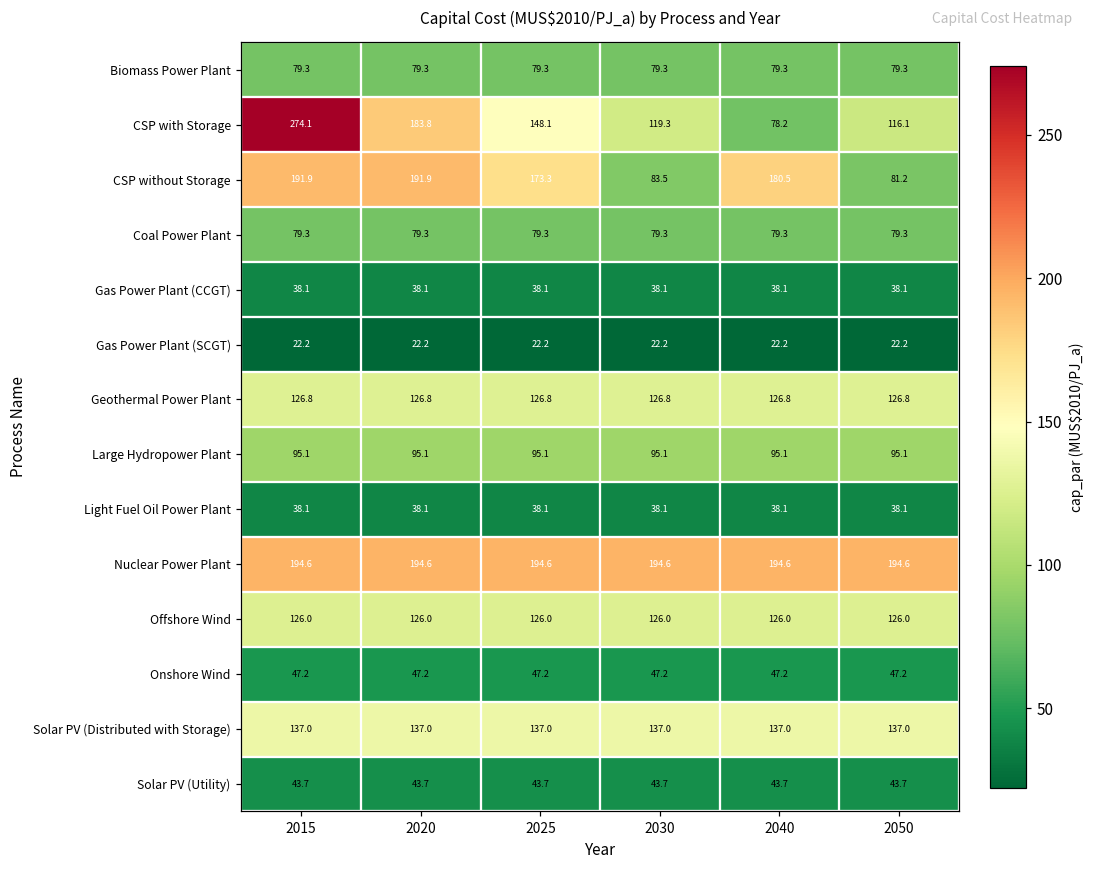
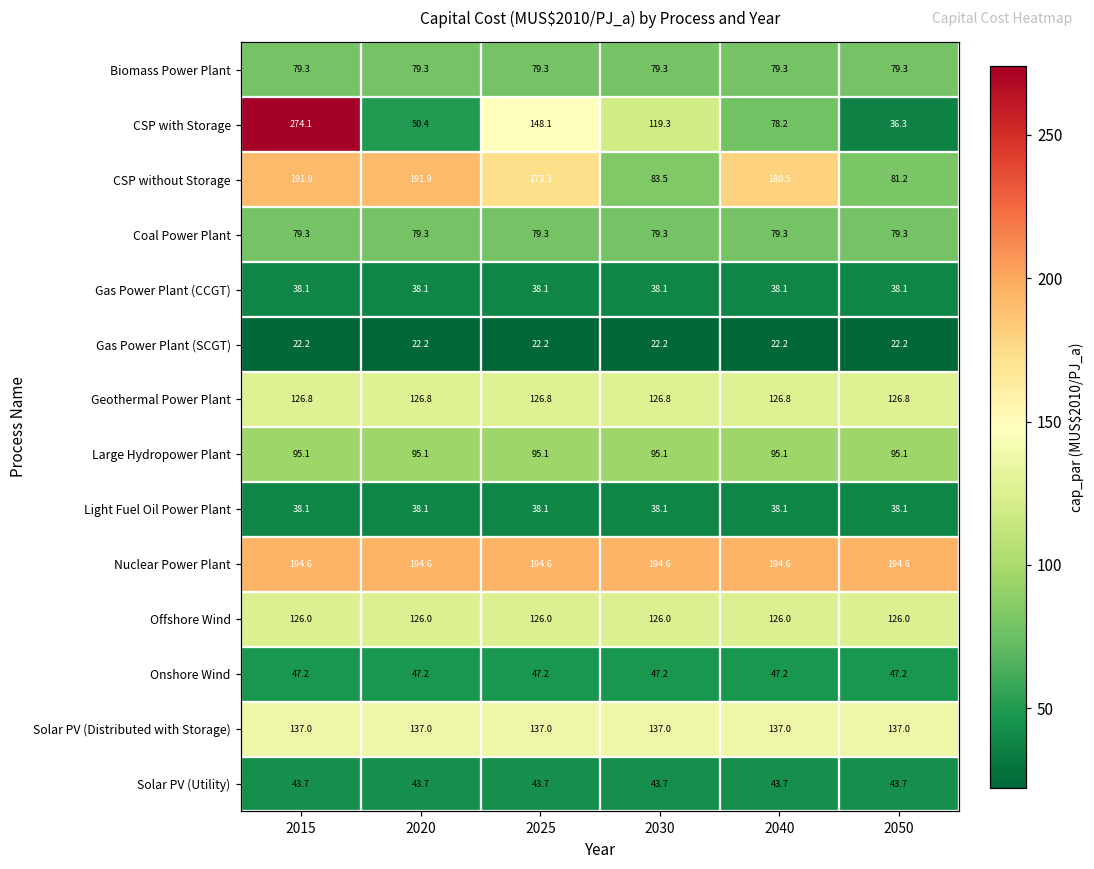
  {
    "Biomass Power Plant": {
      "2015": 79.3,
      "2020": 79.3,
      "2025": 79.3,
      "2030": 79.3,
      "2040": 79.3,
      "2050": 79.3
    },
    "CSP with Storage": {
      "2015": 274.1,
-     "2020": 183.8,
+     "2020": 50.4,
      "2025": 148.1,
      "2030": 119.3,
      "2040": 78.2,
-     "2050": 116.1
+     "2050": 36.3
    },
    "CSP without Storage": {
      "2015": 191.9,
      "2020": 191.9,
      "2025": 173.3,
      "2030": 83.5,
      "2040": 180.5,
      "2050": 81.2
    },
    "Coal Power Plant": {
      "2015": 79.3,
      "2020": 79.3,
      "2025": 79.3,
      "2030": 79.3,
      "2040": 79.3,
      "2050": 79.3
    },
    "Gas Power Plant (CCGT)": {
      "2015": 38.1,
      "2020": 38.1,
      "2025": 38.1,
      "2030": 38.1,
      "2040": 38.1,
      "2050": 38.1
    },
    "Gas Power Plant (SCGT)": {
      "2015": 22.2,
      "2020": 22.2,
      "2025": 22.2,
      "2030": 22.2,
      "2040": 22.2,
      "2050": 22.2
    },
    "Geothermal Power Plant": {
      "2015": 126.8,
      "2020": 126.8,
      "2025": 126.8,
      "2030": 126.8,
      "2040": 126.8,
      "2050": 126.8
    },
    "Large Hydropower Plant": {
      "2015": 95.1,
      "2020": 95.1,
      "2025": 95.1,
      "2030": 95.1,
      "2040": 95.1,
      "2050": 95.1
    },
    "Light Fuel Oil Power Plant": {
      "2015": 38.1,
      "2020": 38.1,
      "2025": 38.1,
      "2030": 38.1,
      "2040": 38.1,
      "2050": 38.1
    },
    "Nuclear Power Plant": {
      "2015": 194.6,
      "2020": 194.6,
      "2025": 194.6,
      "2030": 194.6,
      "2040": 194.6,
      "2050": 194.6
    },
    "Offshore Wind": {
      "2015": 126.0,
      "2020": 126.0,
      "2025": 126.0,
      "2030": 126.0,
      "2040": 126.0,
      "2050": 126.0
    },
    "Onshore Wind": {
      "2015": 47.2,
      "2020": 47.2,
      "2025": 47.2,
      "2030": 47.2,
      "2040": 47.2,
      "2050": 47.2
    },
    "Solar PV (Distributed with Storage)": {
      "2015": 137.0,
      "2020": 137.0,
      "2025": 137.0,
      "2030": 137.0,
      "2040": 137.0,
      "2050": 137.0
    },
    "Solar PV (Utility)": {
      "2015": 43.7,
      "2020": 43.7,
      "2025": 43.7,
      "2030": 43.7,
      "2040": 43.7,
      "2050": 43.7
    }
  }
